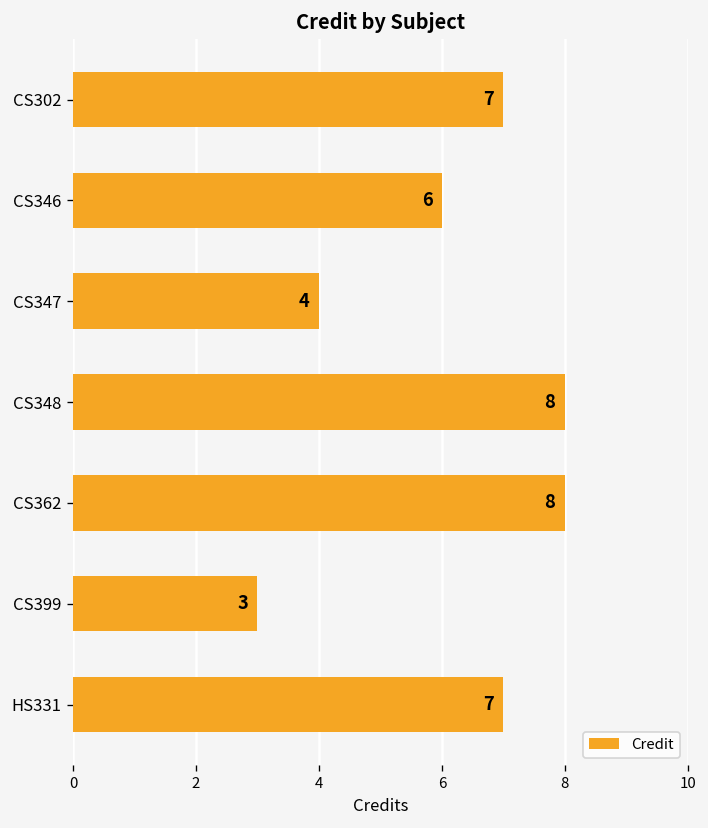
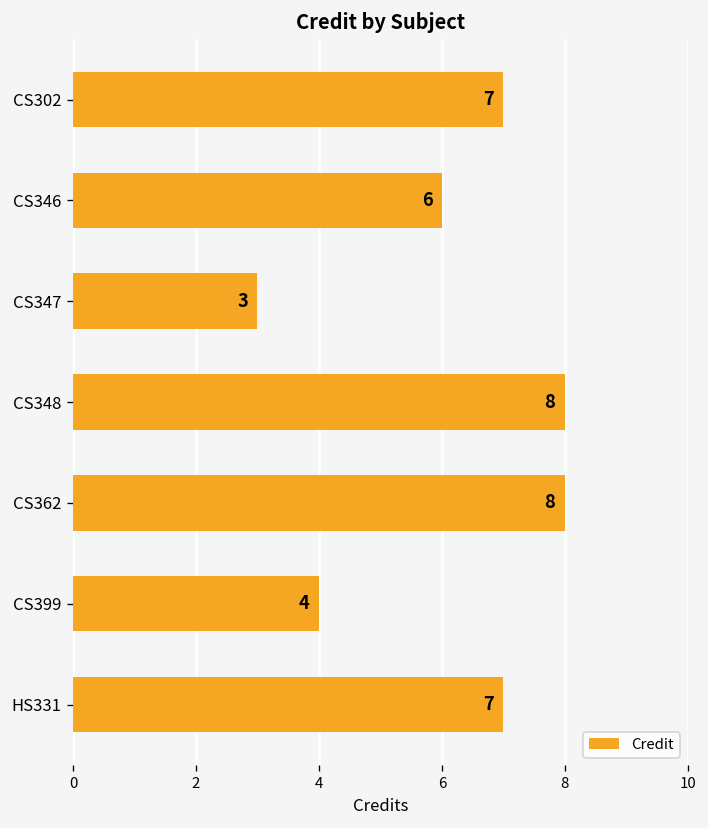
  {
    "CS302": 7,
    "CS346": 6,
-   "CS347": 4,
+   "CS347": 3,
    "CS348": 8,
    "CS362": 8,
-   "CS399": 3,
+   "CS399": 4,
    "HS331": 7
  }
